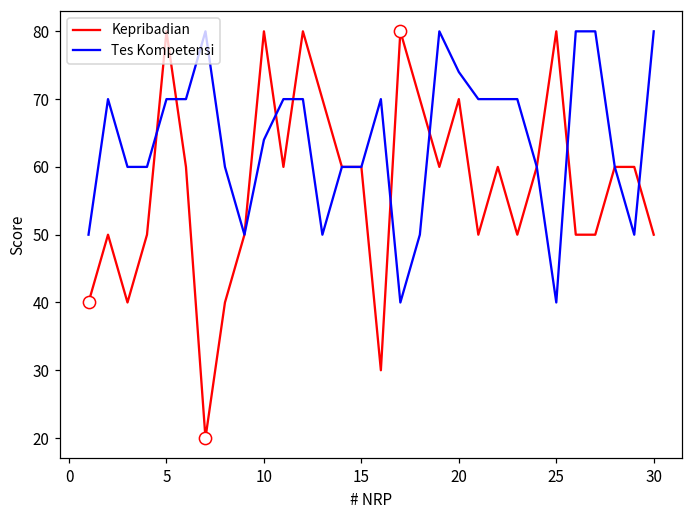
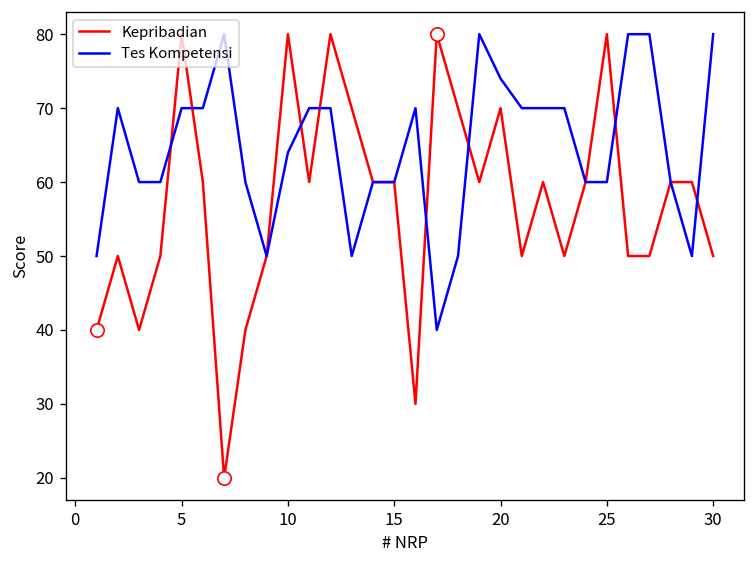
  {
    "Tes Kompetensi": {
      "5": 70,
      "10": 64,
      "20": 74,
-     "25": 40,
+     "25": 60,
      "30": 80
    }
  }
